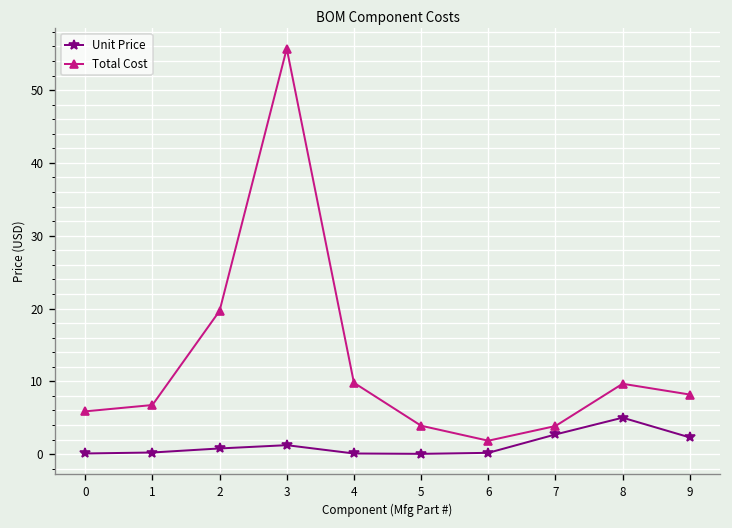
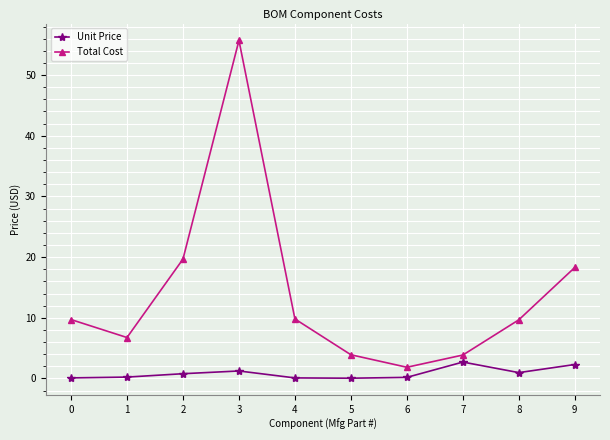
  {
    "Unit Price": {
      "0": 0,
      "1": 0,
      "2": 1,
      "3": 1,
      "4": 0,
      "5": 0,
      "6": 0,
      "7": 3,
-     "8": 5,
+     "8": 1,
      "9": 2
    },
    "Total Cost": {
-     "0": 6,
+     "0": 10,
      "1": 7,
      "2": 20,
      "3": 56,
      "4": 10,
      "5": 4,
      "6": 2,
      "7": 4,
      "8": 10,
-     "9": 8
+     "9": 18
    }
  }
